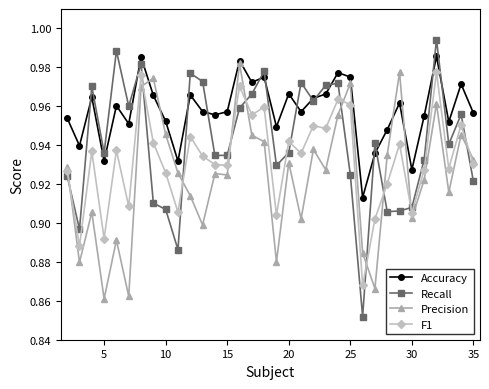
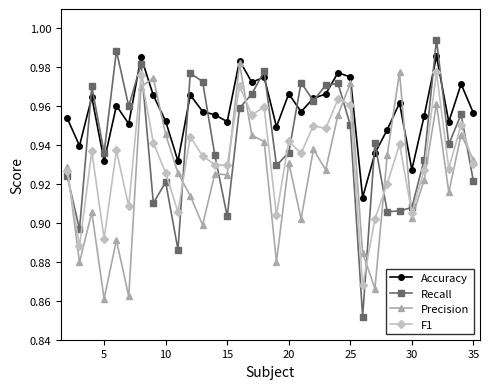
  {
    "Accuracy": {
      "5": 0.932,
      "10": 0.952,
-     "15": 0.957,
+     "15": 0.952,
      "20": 0.966,
      "25": 0.975,
      "30": 0.927,
      "35": 0.957
    },
    "Recall": {
      "5": 0.936,
-     "10": 0.907,
-     "15": 0.935,
+     "10": 0.921,
+     "15": 0.903,
      "20": 0.936,
-     "25": 0.925,
+     "25": 0.950,
      "30": 0.908,
      "35": 0.921
    }
  }
